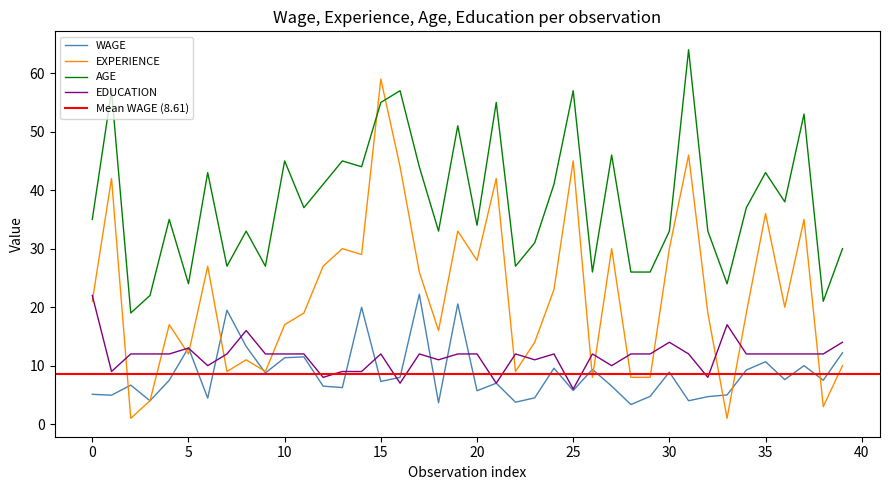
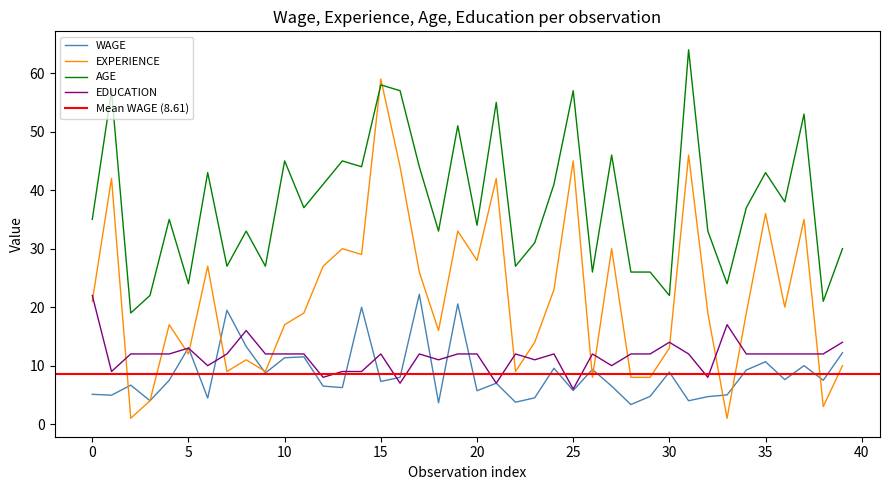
  {
    "WAGE": {
      "0": 5,
      "10": 11,
      "15": 7,
      "20": 6,
      "30": 9,
      "35": 11
    },
    "EXPERIENCE": {
      "0": 21,
      "5": 12,
      "10": 17,
      "15": 59,
      "20": 28,
      "25": 45,
-     "30": 30,
+     "30": 13,
      "35": 36
    },
    "AGE": {
      "0": 35,
      "5": 24,
      "10": 45,
-     "15": 55,
+     "15": 58,
      "20": 34,
      "25": 57,
-     "30": 33,
+     "30": 22,
      "35": 43
    },
    "EDUCATION": {
      "0": 22,
      "10": 12,
      "15": 12,
      "20": 12,
      "30": 14,
      "35": 12
    }
  }
